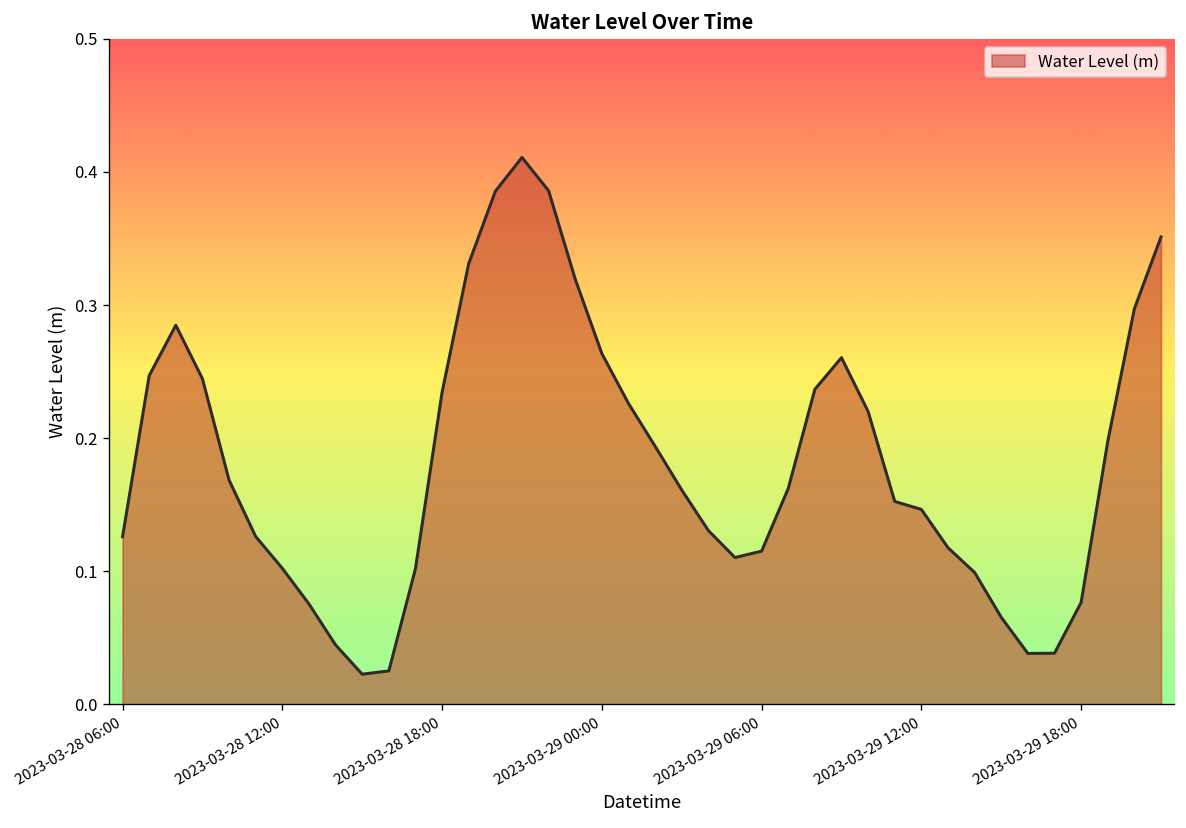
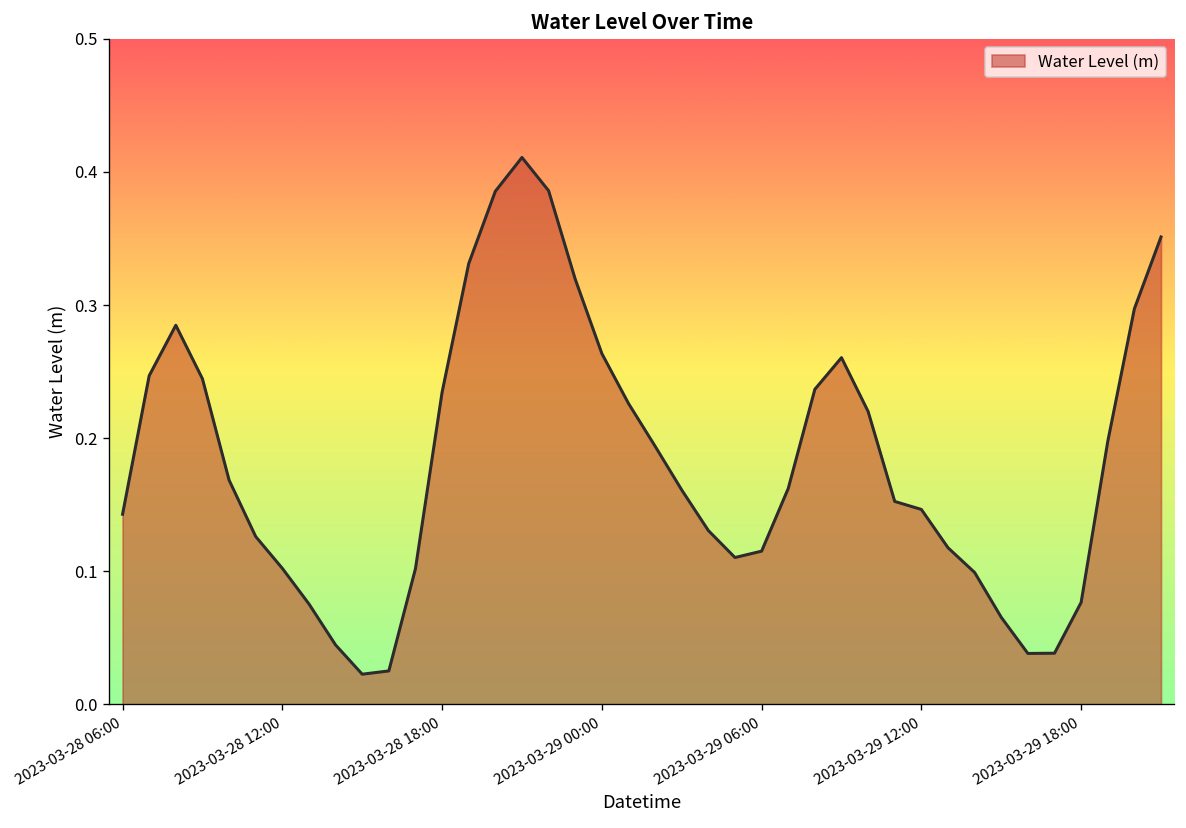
  {
-   "2023-03-28 06:00": 0.126,
+   "2023-03-28 06:00": 0.143,
    "2023-03-28 12:00": 0.102,
    "2023-03-28 18:00": 0.234,
    "2023-03-29 00:00": 0.264,
    "2023-03-29 06:00": 0.115,
    "2023-03-29 12:00": 0.146,
    "2023-03-29 18:00": 0.077
  }
